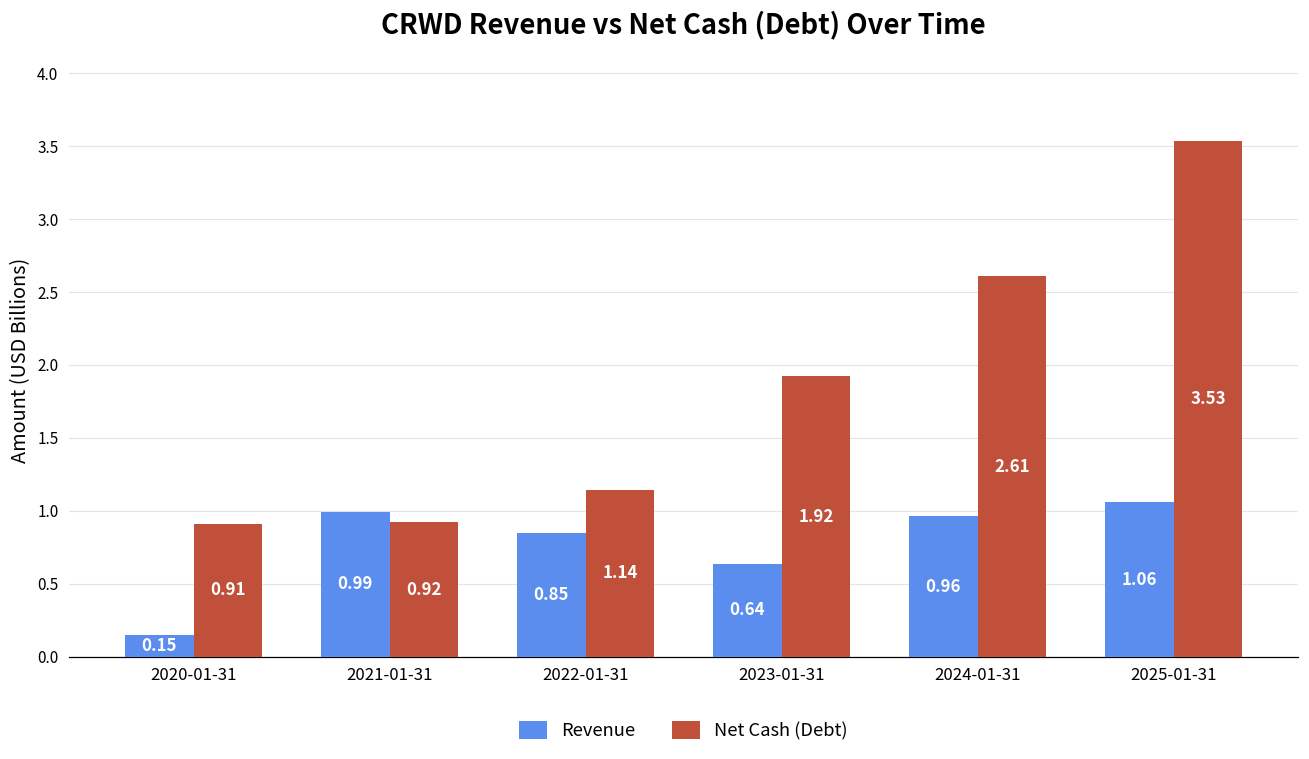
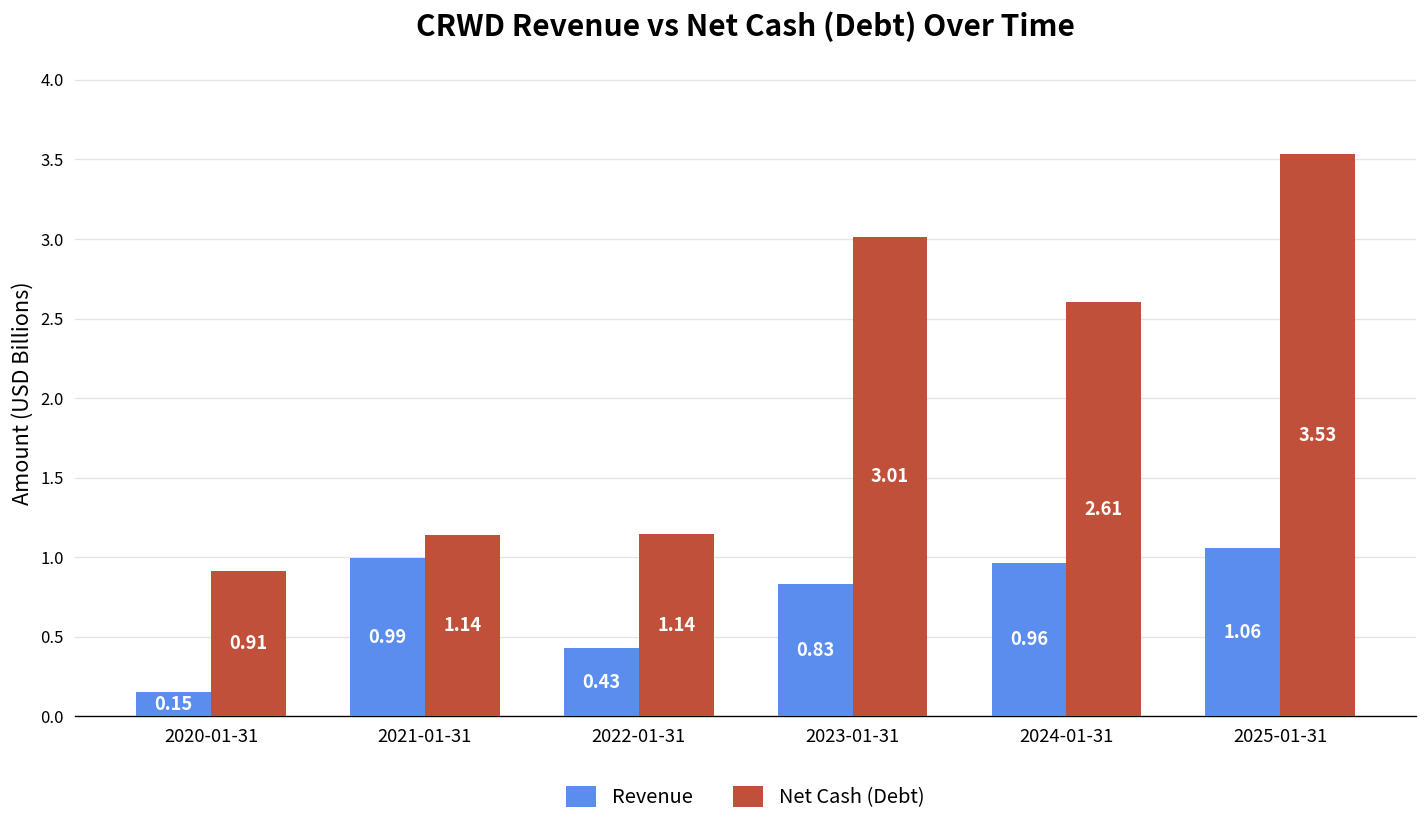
  {
    "Revenue": {
      "2020-01-31": 0.15,
      "2021-01-31": 0.99,
-     "2022-01-31": 0.85,
-     "2023-01-31": 0.64,
+     "2022-01-31": 0.43,
+     "2023-01-31": 0.83,
      "2024-01-31": 0.96,
      "2025-01-31": 1.06
    },
    "Net Cash (Debt)": {
      "2020-01-31": 0.91,
-     "2021-01-31": 0.92,
+     "2021-01-31": 1.14,
      "2022-01-31": 1.14,
-     "2023-01-31": 1.92,
+     "2023-01-31": 3.01,
      "2024-01-31": 2.61,
      "2025-01-31": 3.53
    }
  }
